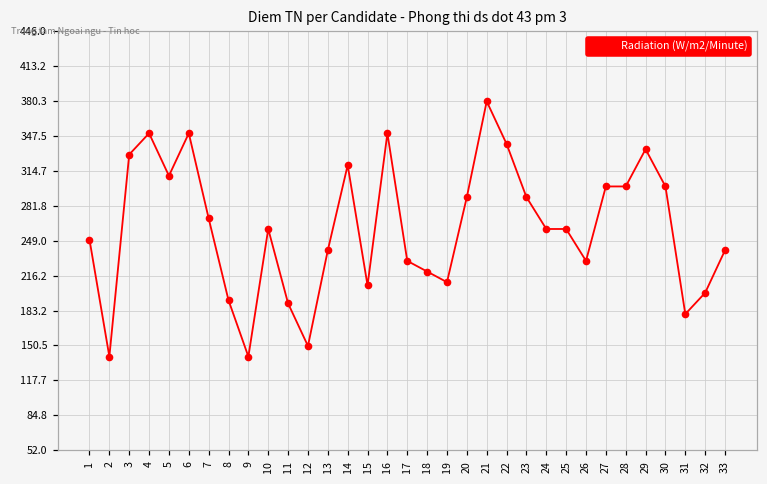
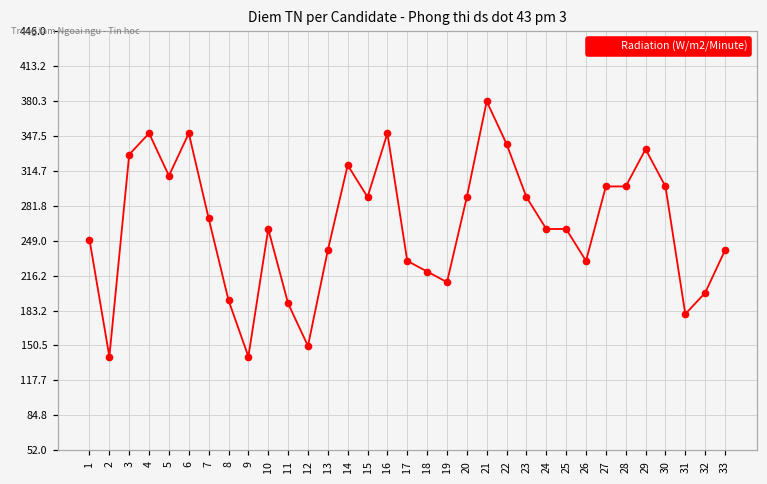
  {
    "1": 250,
    "2": 140,
    "3": 330,
    "4": 350,
    "5": 310,
    "6": 350,
    "7": 270,
    "8": 190,
    "9": 140,
    "10": 260,
    "11": 190,
    "12": 150,
    "13": 240,
    "14": 320,
-   "15": 210,
+   "15": 290,
    "16": 350,
    "17": 230,
    "18": 220,
    "19": 210,
    "20": 290,
    "21": 380,
    "22": 340,
    "23": 290,
    "24": 260,
    "25": 260,
    "26": 230,
    "27": 300,
    "28": 300,
    "29": 340,
    "30": 300,
    "31": 180,
    "32": 200,
    "33": 240
  }
